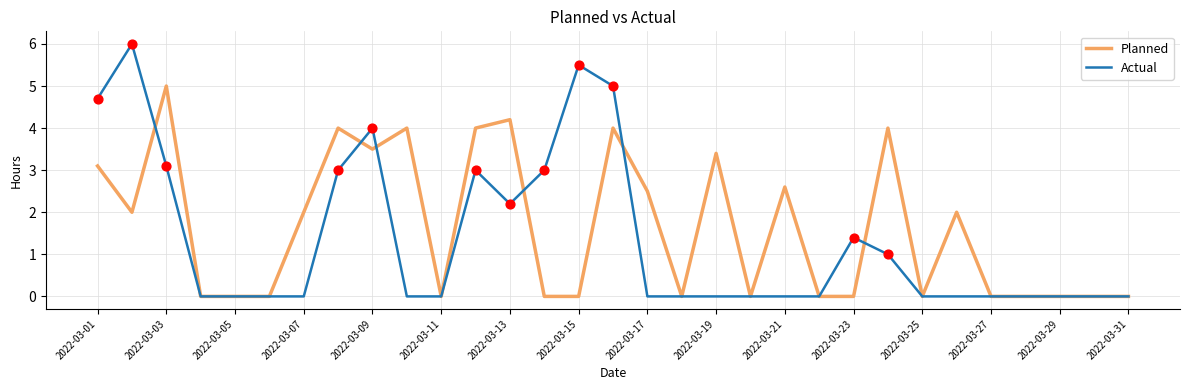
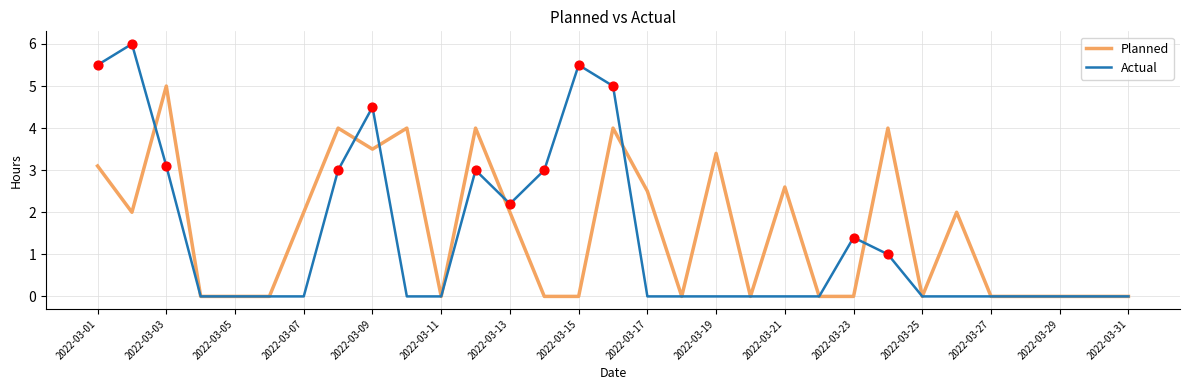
  {
    "Planned": {
      "2022-03-01": 3.1,
      "2022-03-03": 5.0,
      "2022-03-07": 2.0,
      "2022-03-09": 3.5,
-     "2022-03-13": 4.2,
+     "2022-03-13": 2.0,
      "2022-03-15": 0.0,
      "2022-03-17": 2.5,
      "2022-03-19": 3.4,
      "2022-03-21": 2.6,
      "2022-03-23": 0.0
    },
    "Actual": {
-     "2022-03-01": 4.7,
+     "2022-03-01": 5.5,
      "2022-03-07": 0.0,
-     "2022-03-09": 4.0,
+     "2022-03-09": 4.5,
      "2022-03-17": 0.0,
      "2022-03-19": 0.0,
      "2022-03-21": 0.0
    }
  }
